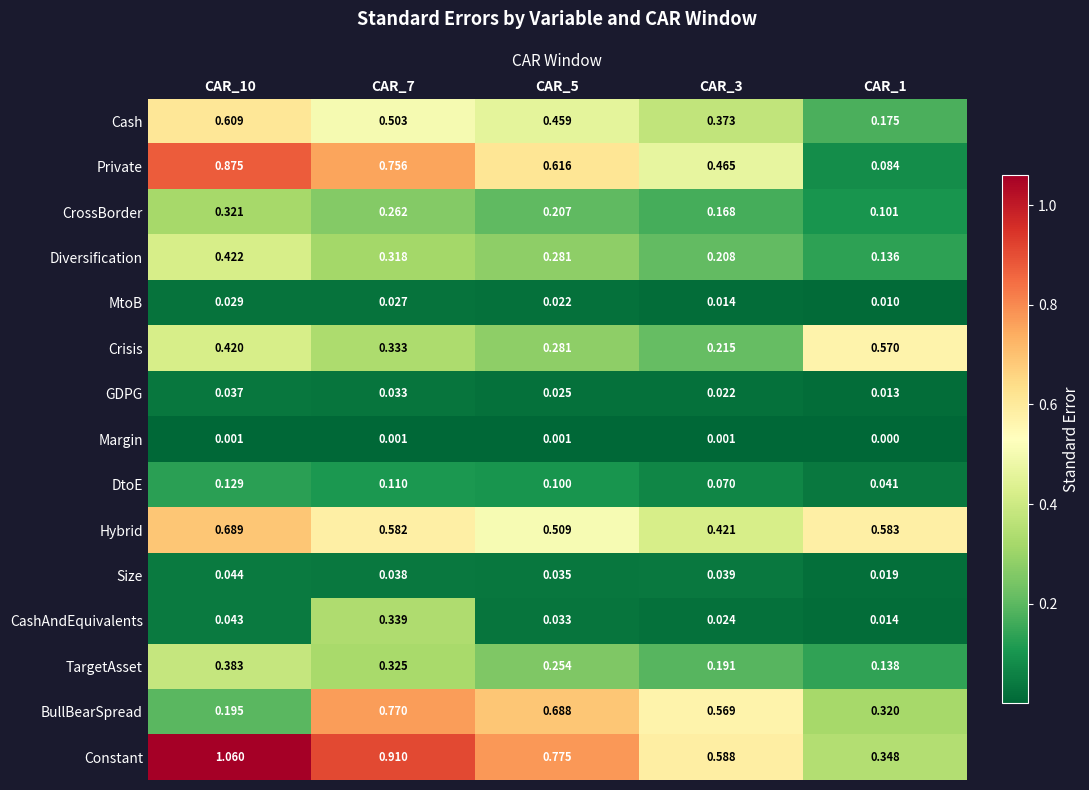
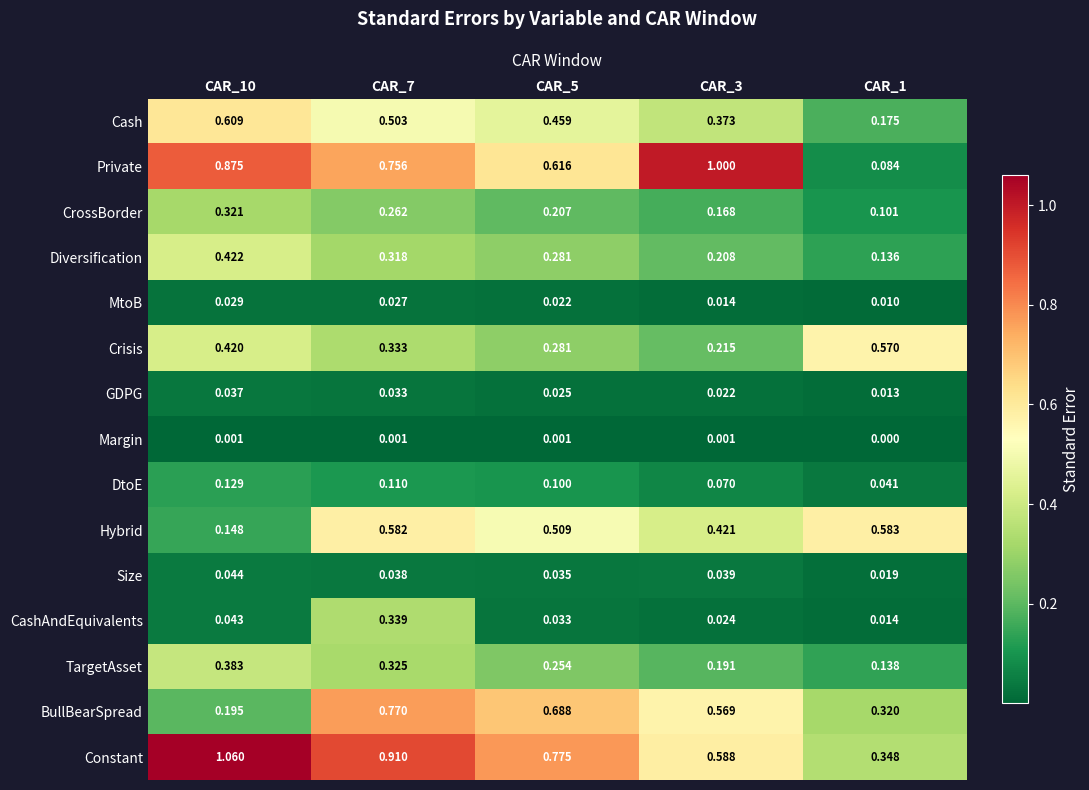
  {
    "Cash": {
      "CAR_10": 0.609,
      "CAR_7": 0.503,
      "CAR_5": 0.459,
      "CAR_3": 0.373,
      "CAR_1": 0.175
    },
    "Private": {
      "CAR_10": 0.875,
      "CAR_7": 0.756,
      "CAR_5": 0.616,
-     "CAR_3": 0.465,
+     "CAR_3": 1.000,
      "CAR_1": 0.084
    },
    "CrossBorder": {
      "CAR_10": 0.321,
      "CAR_7": 0.262,
      "CAR_5": 0.207,
      "CAR_3": 0.168,
      "CAR_1": 0.101
    },
    "Diversification": {
      "CAR_10": 0.422,
      "CAR_7": 0.318,
      "CAR_5": 0.281,
      "CAR_3": 0.208,
      "CAR_1": 0.136
    },
    "MtoB": {
      "CAR_10": 0.029,
      "CAR_7": 0.027,
      "CAR_5": 0.022,
      "CAR_3": 0.014,
      "CAR_1": 0.010
    },
    "Crisis": {
      "CAR_10": 0.420,
      "CAR_7": 0.333,
      "CAR_5": 0.281,
      "CAR_3": 0.215,
      "CAR_1": 0.570
    },
    "GDPG": {
      "CAR_10": 0.037,
      "CAR_7": 0.033,
      "CAR_5": 0.025,
      "CAR_3": 0.022,
      "CAR_1": 0.013
    },
    "Margin": {
      "CAR_10": 0.001,
      "CAR_7": 0.001,
      "CAR_5": 0.001,
      "CAR_3": 0.001,
      "CAR_1": 0.000
    },
    "DtoE": {
      "CAR_10": 0.129,
      "CAR_7": 0.110,
      "CAR_5": 0.100,
      "CAR_3": 0.070,
      "CAR_1": 0.041
    },
    "Hybrid": {
-     "CAR_10": 0.689,
+     "CAR_10": 0.148,
      "CAR_7": 0.582,
      "CAR_5": 0.509,
      "CAR_3": 0.421,
      "CAR_1": 0.583
    },
    "Size": {
      "CAR_10": 0.044,
      "CAR_7": 0.038,
      "CAR_5": 0.035,
      "CAR_3": 0.039,
      "CAR_1": 0.019
    },
    "CashAndEquivalents": {
      "CAR_10": 0.043,
      "CAR_7": 0.339,
      "CAR_5": 0.033,
      "CAR_3": 0.024,
      "CAR_1": 0.014
    },
    "TargetAsset": {
      "CAR_10": 0.383,
      "CAR_7": 0.325,
      "CAR_5": 0.254,
      "CAR_3": 0.191,
      "CAR_1": 0.138
    },
    "BullBearSpread": {
      "CAR_10": 0.195,
      "CAR_7": 0.770,
      "CAR_5": 0.688,
      "CAR_3": 0.569,
      "CAR_1": 0.320
    },
    "Constant": {
      "CAR_10": 1.060,
      "CAR_7": 0.910,
      "CAR_5": 0.775,
      "CAR_3": 0.588,
      "CAR_1": 0.348
    }
  }
